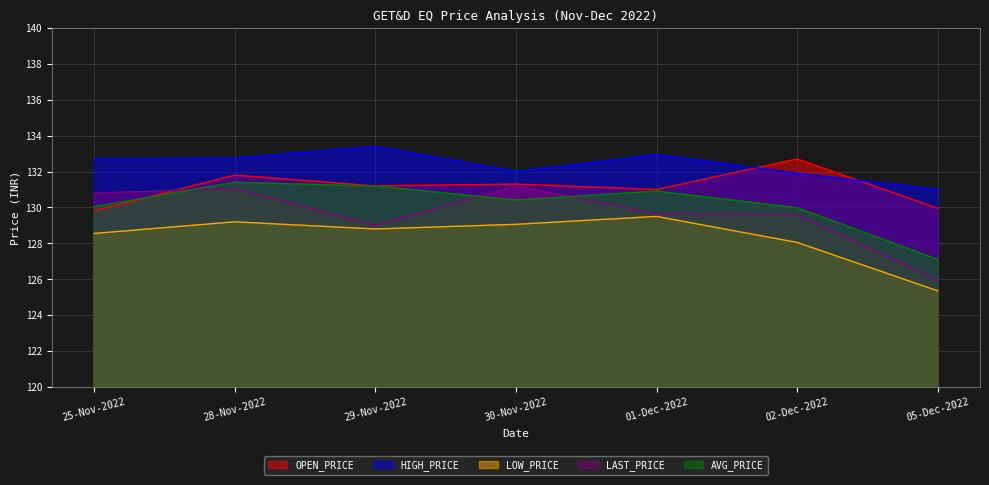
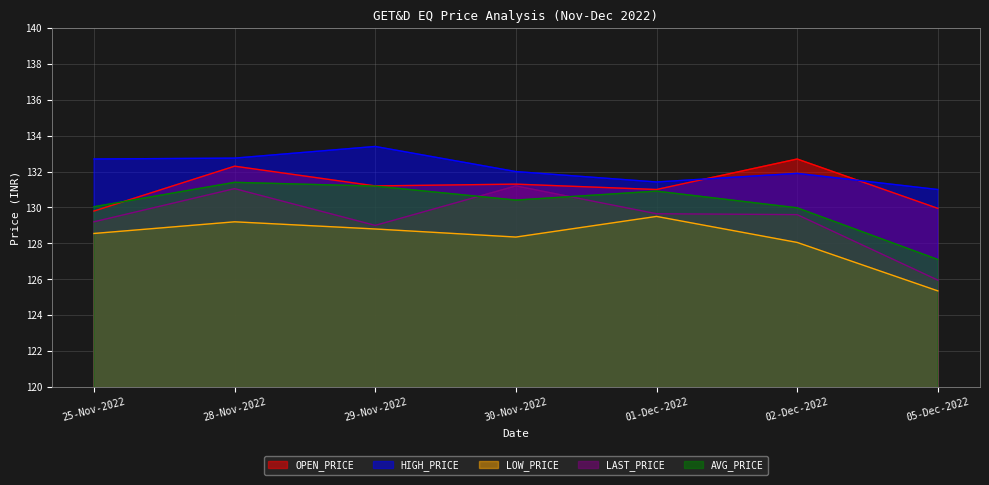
  {
    "OPEN_PRICE": {
      "25-Nov-2022": 129.8,
-     "28-Nov-2022": 131.8,
+     "28-Nov-2022": 132.3,
      "02-Dec-2022": 132.7,
      "05-Dec-2022": 130.0
    },
    "HIGH_PRICE": {
      "25-Nov-2022": 132.7,
      "28-Nov-2022": 132.8,
      "29-Nov-2022": 133.4,
      "30-Nov-2022": 132.0,
-     "01-Dec-2022": 133.0,
+     "01-Dec-2022": 131.4,
      "02-Dec-2022": 131.9,
      "05-Dec-2022": 131.0
    },
    "LOW_PRICE": {
      "25-Nov-2022": 128.6,
      "28-Nov-2022": 129.2,
      "29-Nov-2022": 128.8,
-     "30-Nov-2022": 129.1,
+     "30-Nov-2022": 128.4,
      "01-Dec-2022": 129.5,
      "02-Dec-2022": 128.1,
      "05-Dec-2022": 125.4
    },
    "LAST_PRICE": {
-     "25-Nov-2022": 130.8,
+     "25-Nov-2022": 129.2,
      "28-Nov-2022": 131.1,
      "29-Nov-2022": 129.0,
      "01-Dec-2022": 129.7,
      "02-Dec-2022": 129.6,
      "05-Dec-2022": 126.0
    },
    "AVG_PRICE": {
      "25-Nov-2022": 130.0,
      "28-Nov-2022": 131.4,
      "30-Nov-2022": 130.4,
      "02-Dec-2022": 130.0,
      "05-Dec-2022": 127.1
    }
  }
